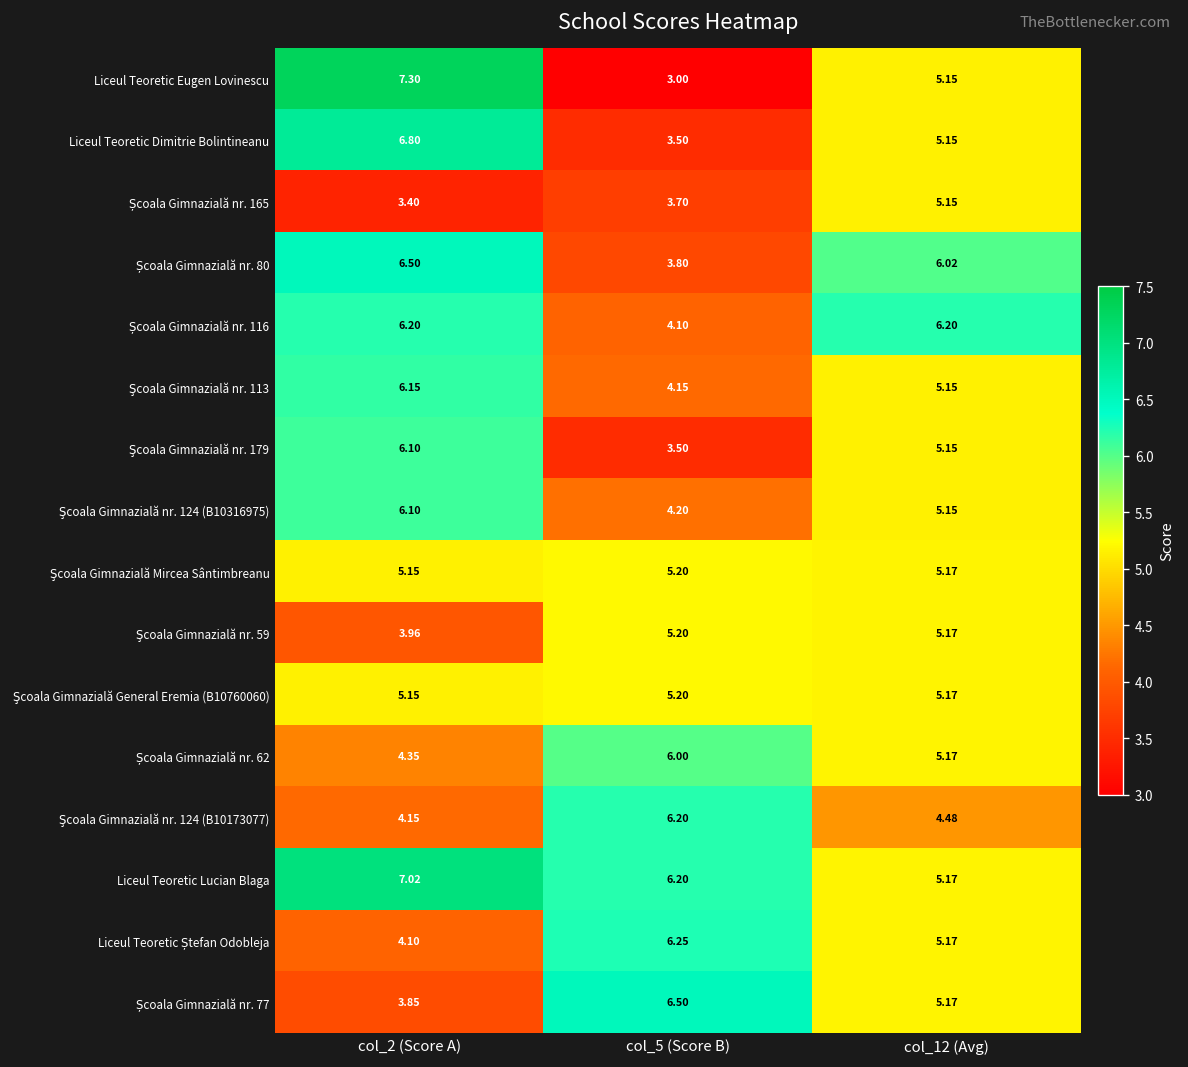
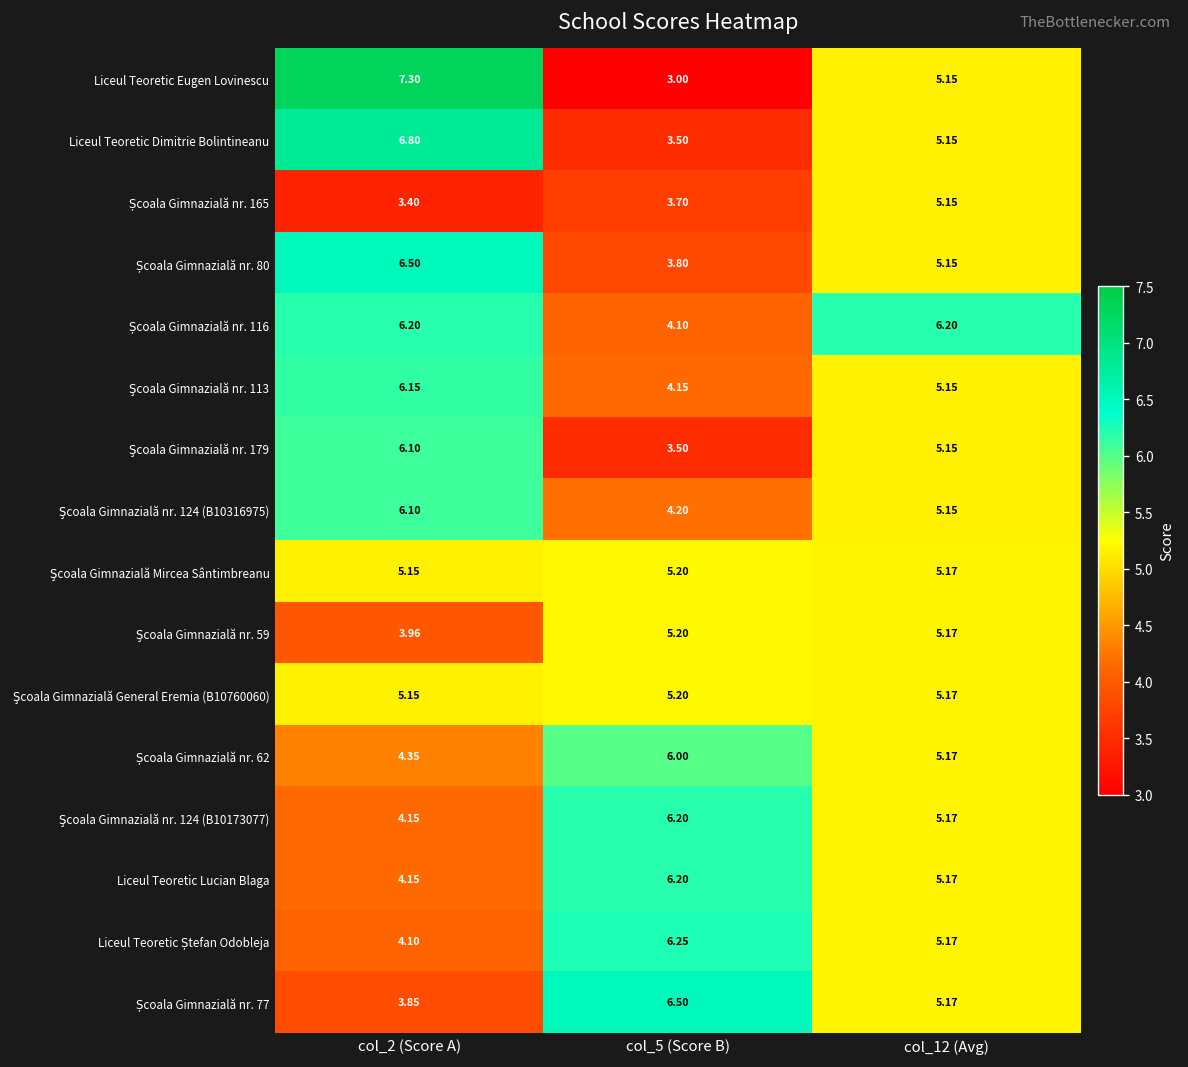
  {
    "Liceul Teoretic Eugen Lovinescu": {
      "col_2 (Score A)": 7.30,
      "col_5 (Score B)": 3.00,
      "col_12 (Avg)": 5.15
    },
    "Liceul Teoretic Dimitrie Bolintineanu": {
      "col_2 (Score A)": 6.80,
      "col_5 (Score B)": 3.50,
      "col_12 (Avg)": 5.15
    },
    "Școala Gimnazială nr. 165": {
      "col_2 (Score A)": 3.40,
      "col_5 (Score B)": 3.70,
      "col_12 (Avg)": 5.15
    },
    "Școala Gimnazială nr. 80": {
      "col_2 (Score A)": 6.50,
      "col_5 (Score B)": 3.80,
-     "col_12 (Avg)": 6.02
+     "col_12 (Avg)": 5.15
    },
    "Școala Gimnazială nr. 116": {
      "col_2 (Score A)": 6.20,
      "col_5 (Score B)": 4.10,
      "col_12 (Avg)": 6.20
    },
    "Şcoala Gimnazială nr. 113": {
      "col_2 (Score A)": 6.15,
      "col_5 (Score B)": 4.15,
      "col_12 (Avg)": 5.15
    },
    "Şcoala Gimnazială nr. 179": {
      "col_2 (Score A)": 6.10,
      "col_5 (Score B)": 3.50,
      "col_12 (Avg)": 5.15
    },
    "Şcoala Gimnazială nr. 124 (B10316975)": {
      "col_2 (Score A)": 6.10,
      "col_5 (Score B)": 4.20,
      "col_12 (Avg)": 5.15
    },
    "Şcoala Gimnazială Mircea Sântimbreanu": {
      "col_2 (Score A)": 5.15,
      "col_5 (Score B)": 5.20,
      "col_12 (Avg)": 5.17
    },
    "Şcoala Gimnazială nr. 59": {
      "col_2 (Score A)": 3.96,
      "col_5 (Score B)": 5.20,
      "col_12 (Avg)": 5.17
    },
    "Şcoala Gimnazială General Eremia (B10760060)": {
      "col_2 (Score A)": 5.15,
      "col_5 (Score B)": 5.20,
      "col_12 (Avg)": 5.17
    },
    "Școala Gimnazială nr. 62": {
      "col_2 (Score A)": 4.35,
      "col_5 (Score B)": 6.00,
      "col_12 (Avg)": 5.17
    },
    "Şcoala Gimnazială nr. 124 (B10173077)": {
      "col_2 (Score A)": 4.15,
      "col_5 (Score B)": 6.20,
-     "col_12 (Avg)": 4.48
+     "col_12 (Avg)": 5.17
    },
    "Liceul Teoretic Lucian Blaga": {
-     "col_2 (Score A)": 7.02,
+     "col_2 (Score A)": 4.15,
      "col_5 (Score B)": 6.20,
      "col_12 (Avg)": 5.17
    },
    "Liceul Teoretic Ștefan Odobleja": {
      "col_2 (Score A)": 4.10,
      "col_5 (Score B)": 6.25,
      "col_12 (Avg)": 5.17
    },
    "Școala Gimnazială nr. 77": {
      "col_2 (Score A)": 3.85,
      "col_5 (Score B)": 6.50,
      "col_12 (Avg)": 5.17
    }
  }
